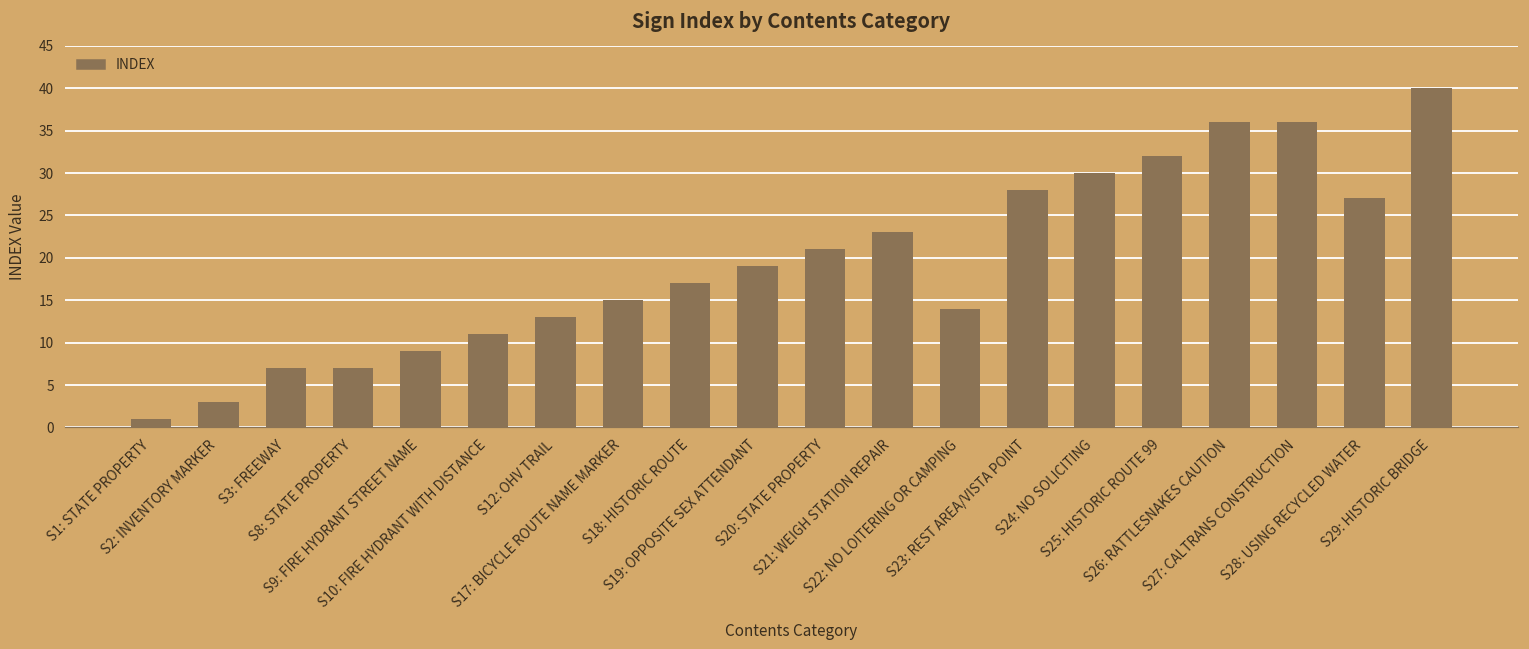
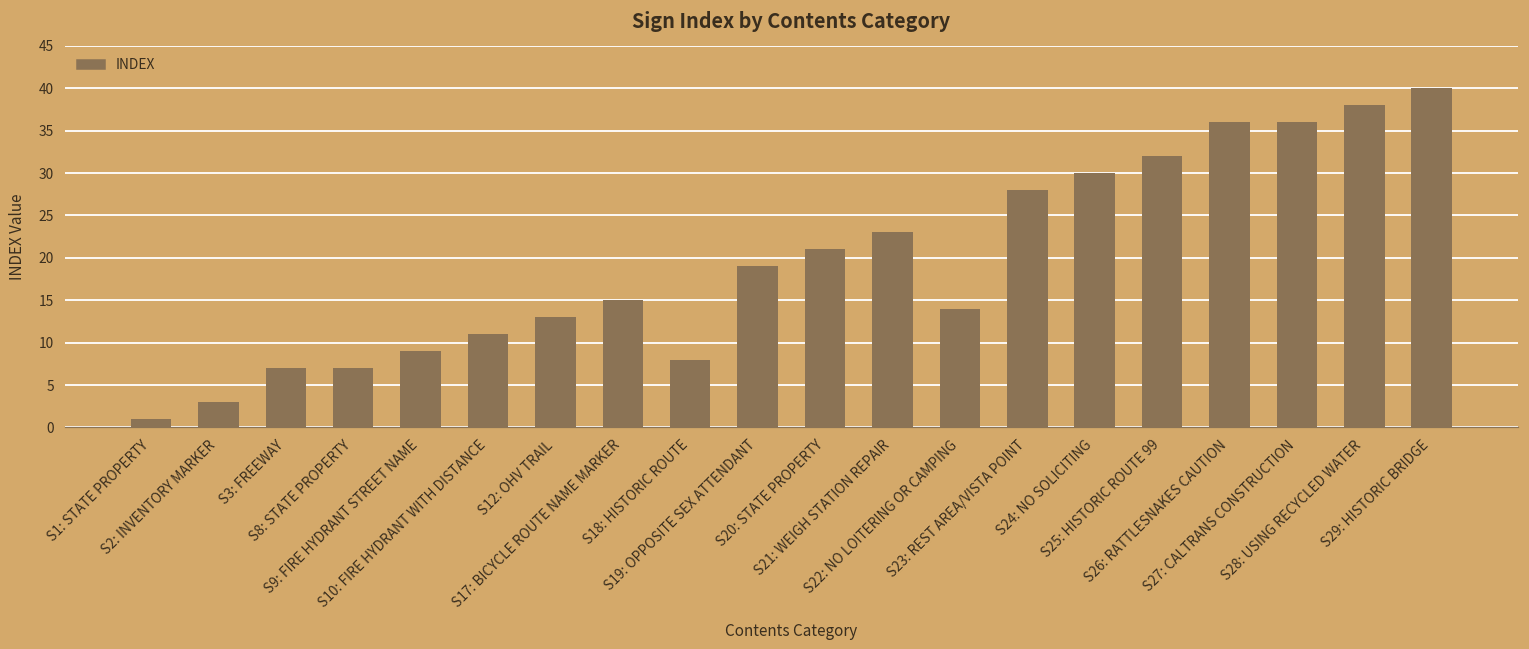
  {
    "S1: STATE PROPERTY": 1,
    "S2: INVENTORY MARKER": 3,
    "S3: FREEWAY": 7,
    "S8: STATE PROPERTY": 7,
    "S9: FIRE HYDRANT STREET NAME": 9,
    "S10: FIRE HYDRANT WITH DISTANCE": 11,
    "S12: OHV TRAIL": 13,
    "S17: BICYCLE ROUTE NAME MARKER": 15,
-   "S18: HISTORIC ROUTE": 17,
+   "S18: HISTORIC ROUTE": 8,
    "S19: OPPOSITE SEX ATTENDANT": 19,
    "S20: STATE PROPERTY": 21,
    "S21: WEIGH STATION REPAIR": 23,
    "S22: NO LOITERING OR CAMPING": 14,
    "S23: REST AREA/VISTA POINT": 28,
    "S24: NO SOLICITING": 30,
    "S25: HISTORIC ROUTE 99": 32,
    "S26: RATTLESNAKES CAUTION": 36,
    "S27: CALTRANS CONSTRUCTION": 36,
-   "S28: USING RECYCLED WATER": 27,
+   "S28: USING RECYCLED WATER": 38,
    "S29: HISTORIC BRIDGE": 40
  }
